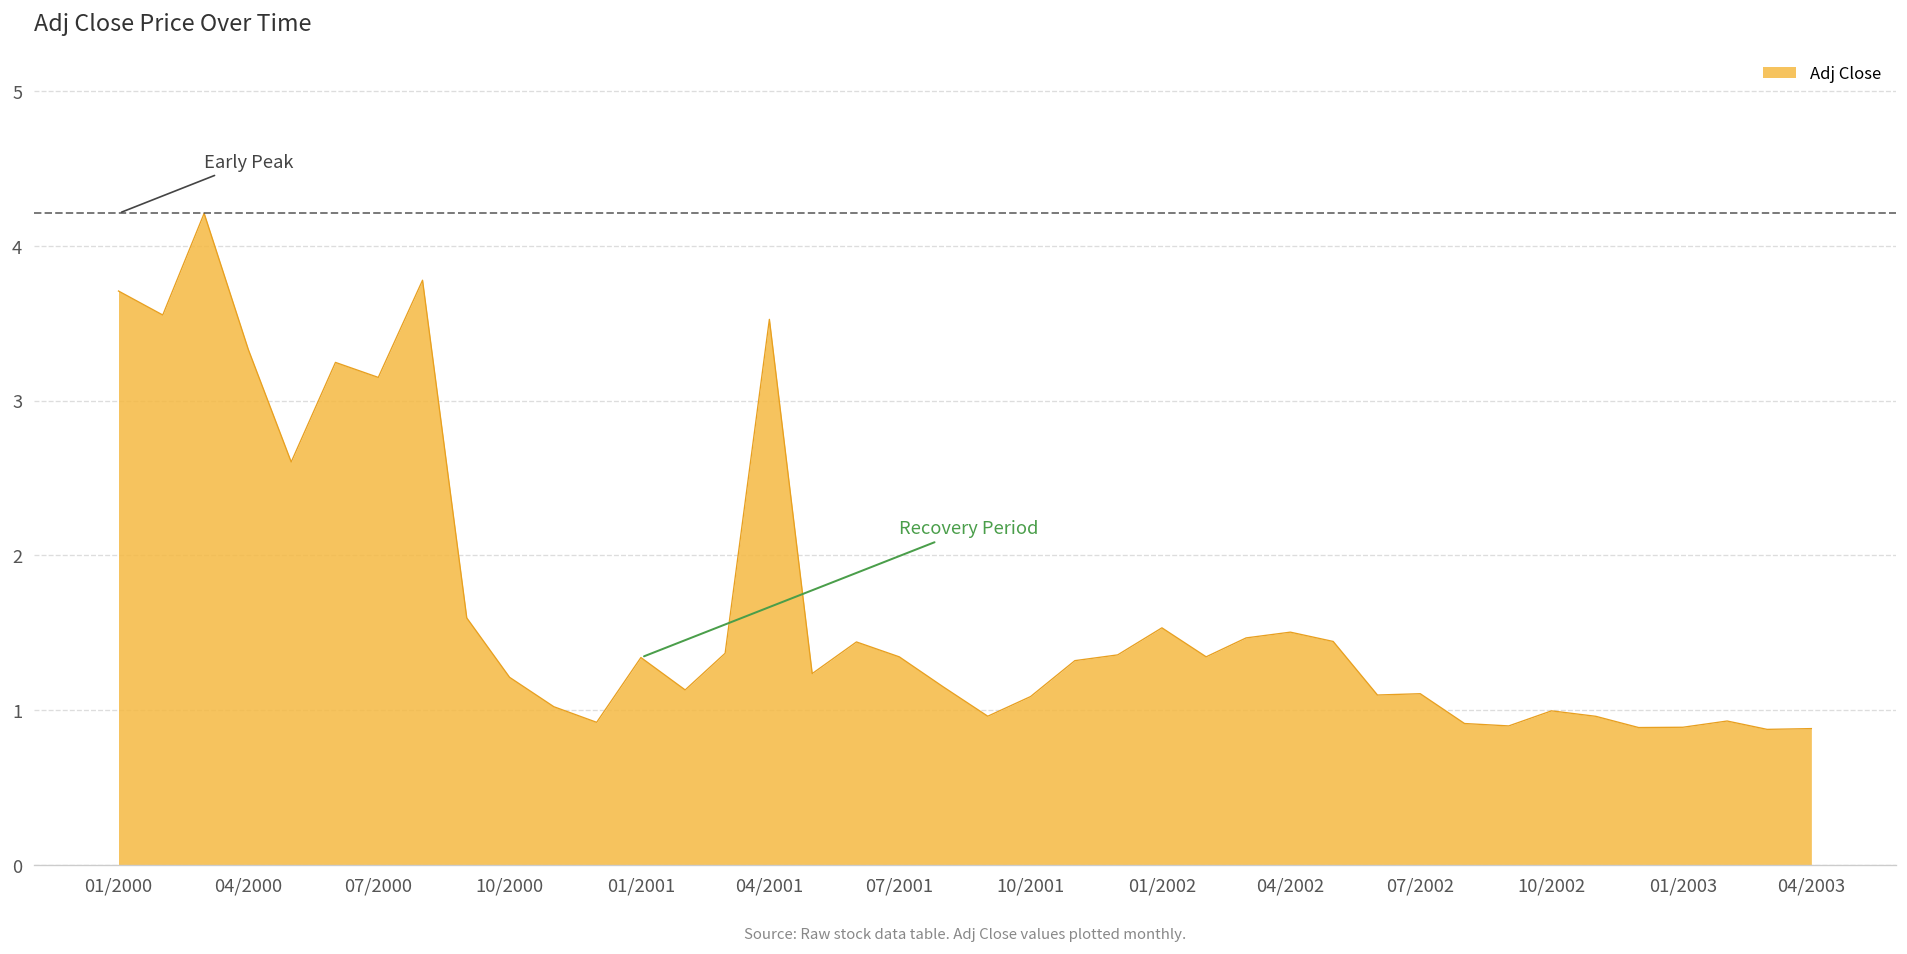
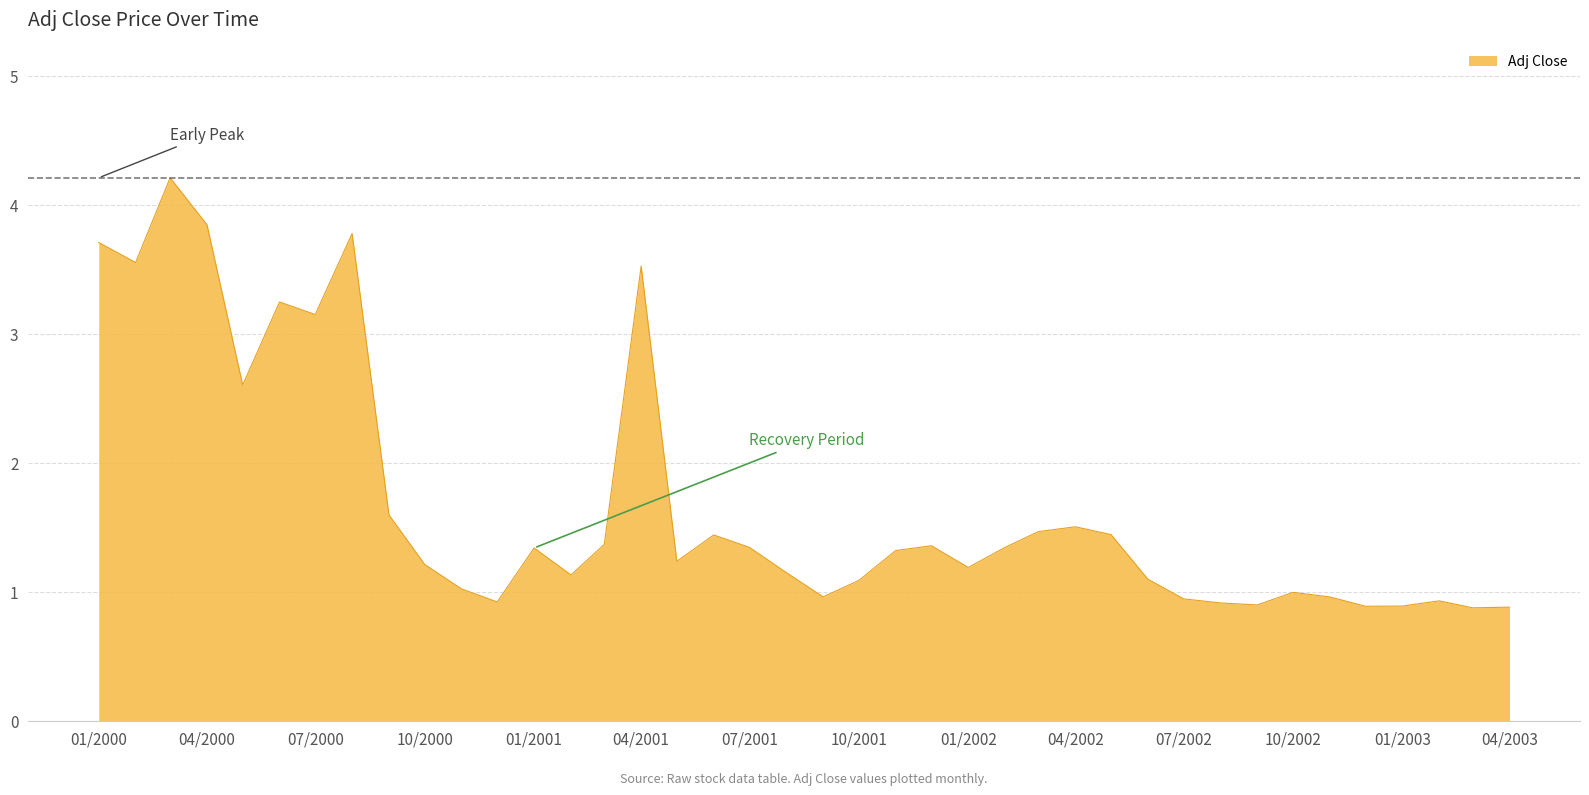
  {
    "01/2000": 3.71,
-   "04/2000": 3.33,
+   "04/2000": 3.85,
    "07/2000": 3.15,
    "10/2000": 1.21,
    "01/2001": 1.34,
    "04/2001": 3.53,
    "07/2001": 1.35,
    "10/2001": 1.09,
-   "01/2002": 1.53,
+   "01/2002": 1.19,
    "04/2002": 1.50,
-   "07/2002": 1.11,
+   "07/2002": 0.95,
    "10/2002": 1.00,
    "01/2003": 0.89,
    "04/2003": 0.88
  }
